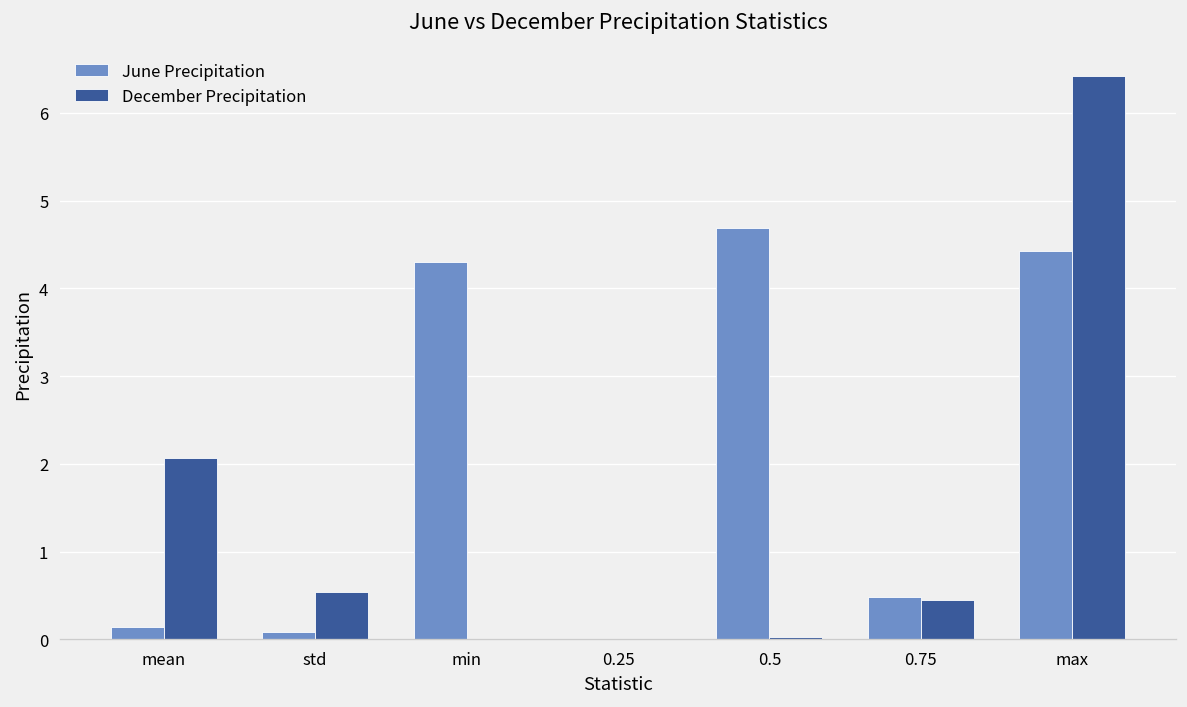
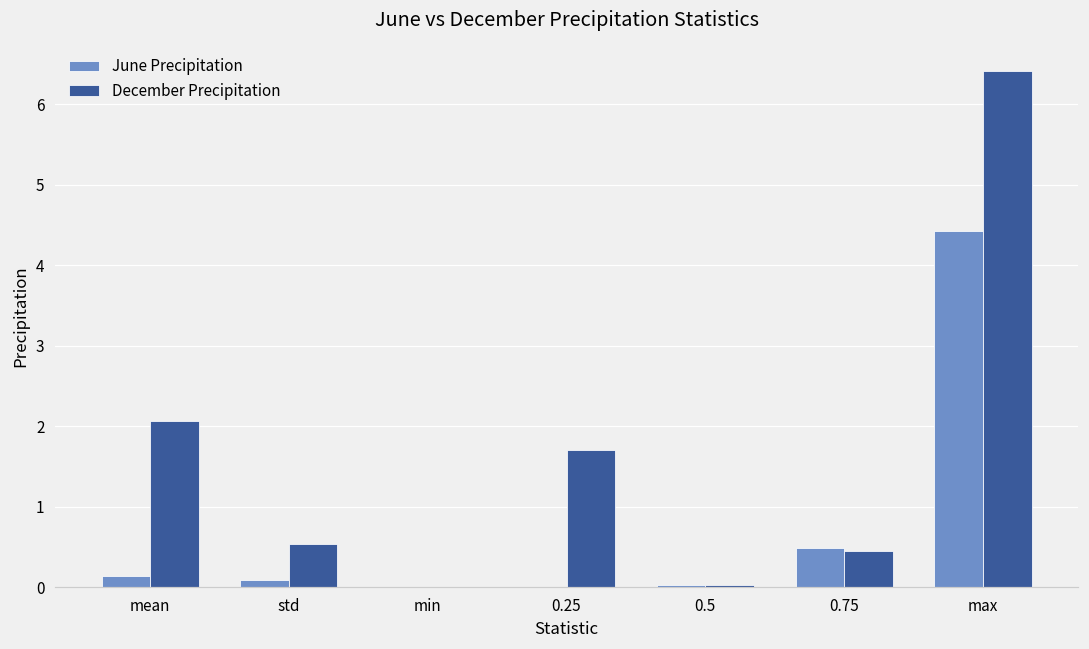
  {
    "June Precipitation": {
      "mean": 0.1,
      "std": 0.1,
-     "min": 4.3,
+     "min": 0.0,
      "0.25": 0.0,
-     "0.5": 4.7,
+     "0.5": 0.0,
      "0.75": 0.5,
      "max": 4.4
    },
    "December Precipitation": {
      "mean": 2.1,
      "std": 0.5,
      "min": 0.0,
-     "0.25": 0.0,
+     "0.25": 1.7,
      "0.75": 0.5,
      "max": 6.4
    }
  }
